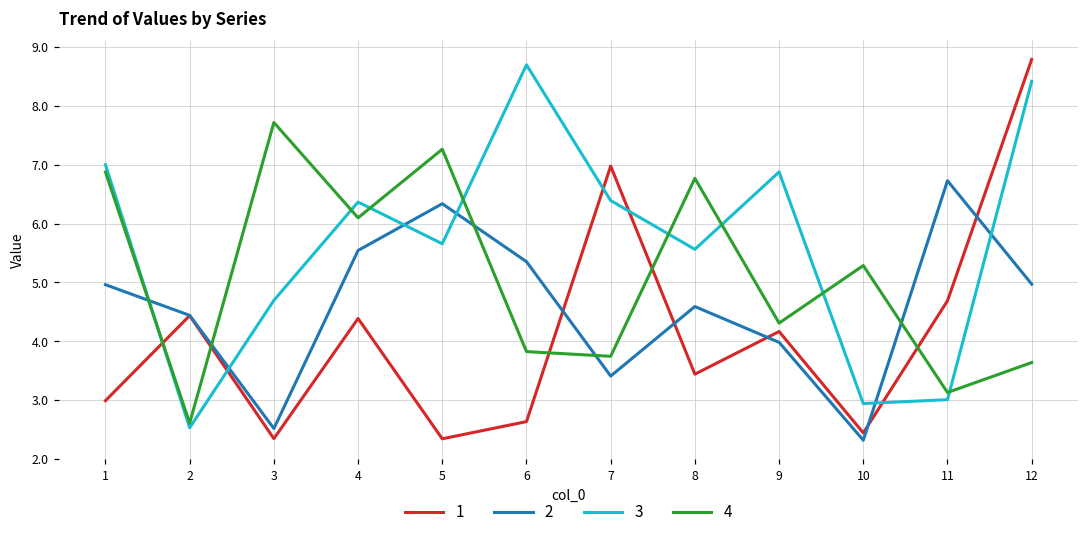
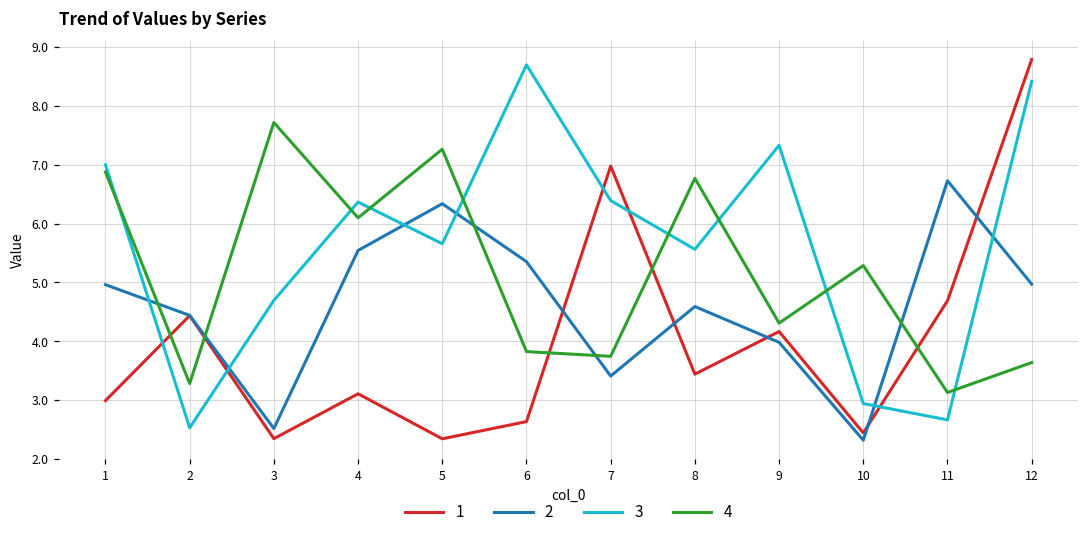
  {
    "1": {
      "1": 3.0,
      "3": 2.3,
-     "4": 4.4,
+     "4": 3.1,
      "5": 2.3,
      "6": 2.6,
      "7": 7.0,
      "8": 3.4,
      "9": 4.2,
      "10": 2.4,
      "11": 4.7,
      "12": 8.8
    },
    "2": {
      "1": 5.0,
      "3": 2.5,
      "4": 5.5,
      "5": 6.3,
      "6": 5.4,
      "7": 3.4,
      "8": 4.6,
      "9": 4.0,
      "10": 2.3,
      "11": 6.7,
      "12": 5.0
    },
    "3": {
      "1": 7.0,
      "2": 2.5,
      "3": 4.7,
      "4": 6.4,
      "5": 5.7,
      "6": 8.7,
      "7": 6.4,
      "8": 5.6,
-     "9": 6.9,
+     "9": 7.3,
      "10": 2.9,
-     "11": 3.0,
+     "11": 2.7,
      "12": 8.4
    },
    "4": {
      "1": 6.9,
-     "2": 2.6,
+     "2": 3.3,
      "3": 7.7,
      "4": 6.1,
      "5": 7.3,
      "6": 3.8,
      "7": 3.7,
      "8": 6.8,
      "9": 4.3,
      "10": 5.3,
      "11": 3.1,
      "12": 3.6
    }
  }
